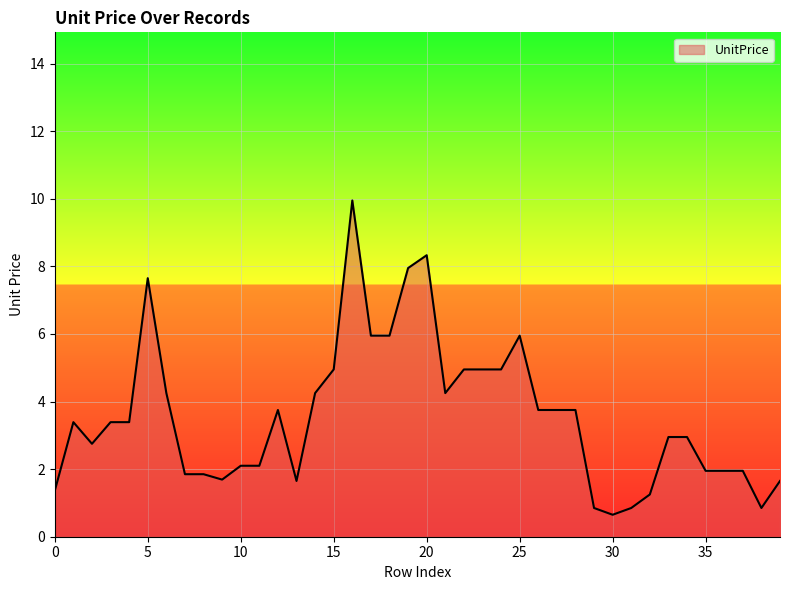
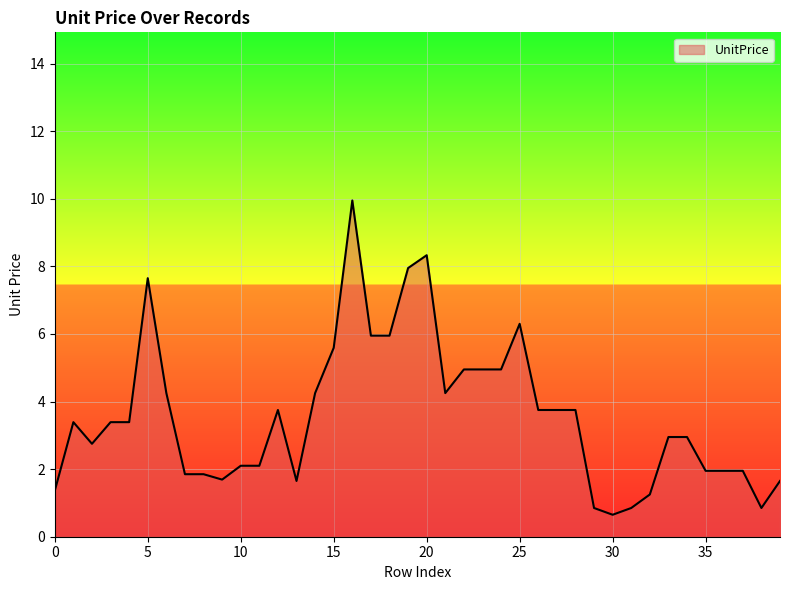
  {
    "0": 1.4,
    "5": 7.7,
    "10": 2.1,
-   "15": 5.0,
+   "15": 5.6,
    "20": 8.3,
-   "25": 6.0,
+   "25": 6.3,
    "30": 0.7,
    "35": 2.0
  }
